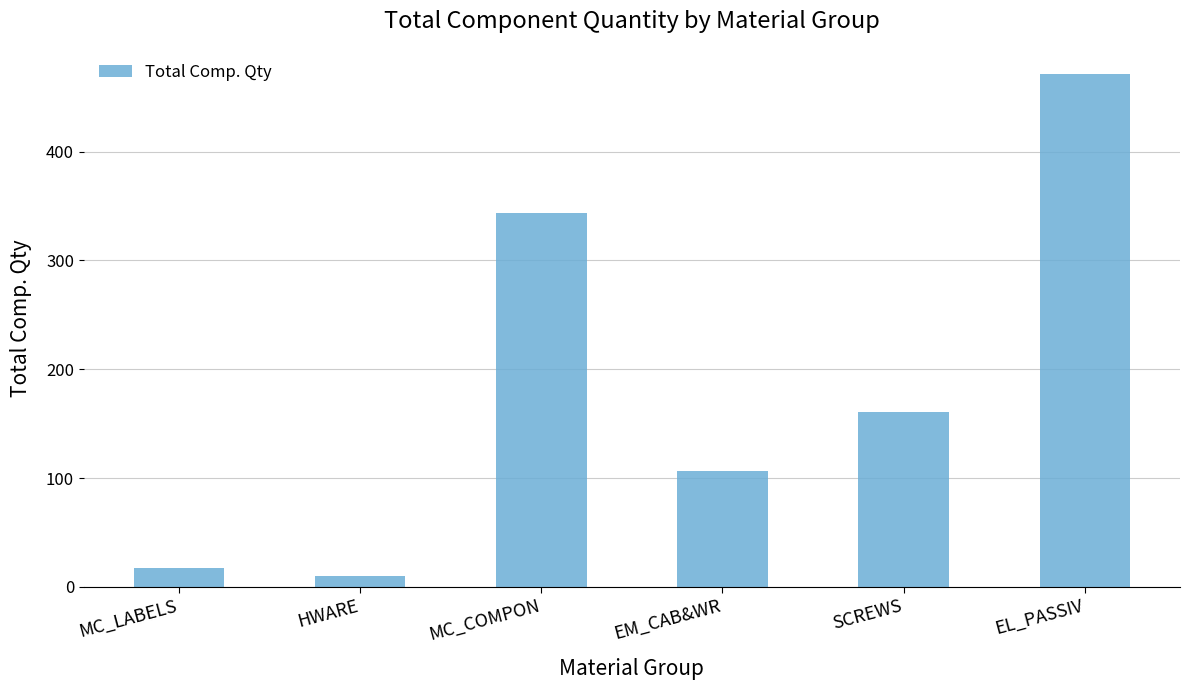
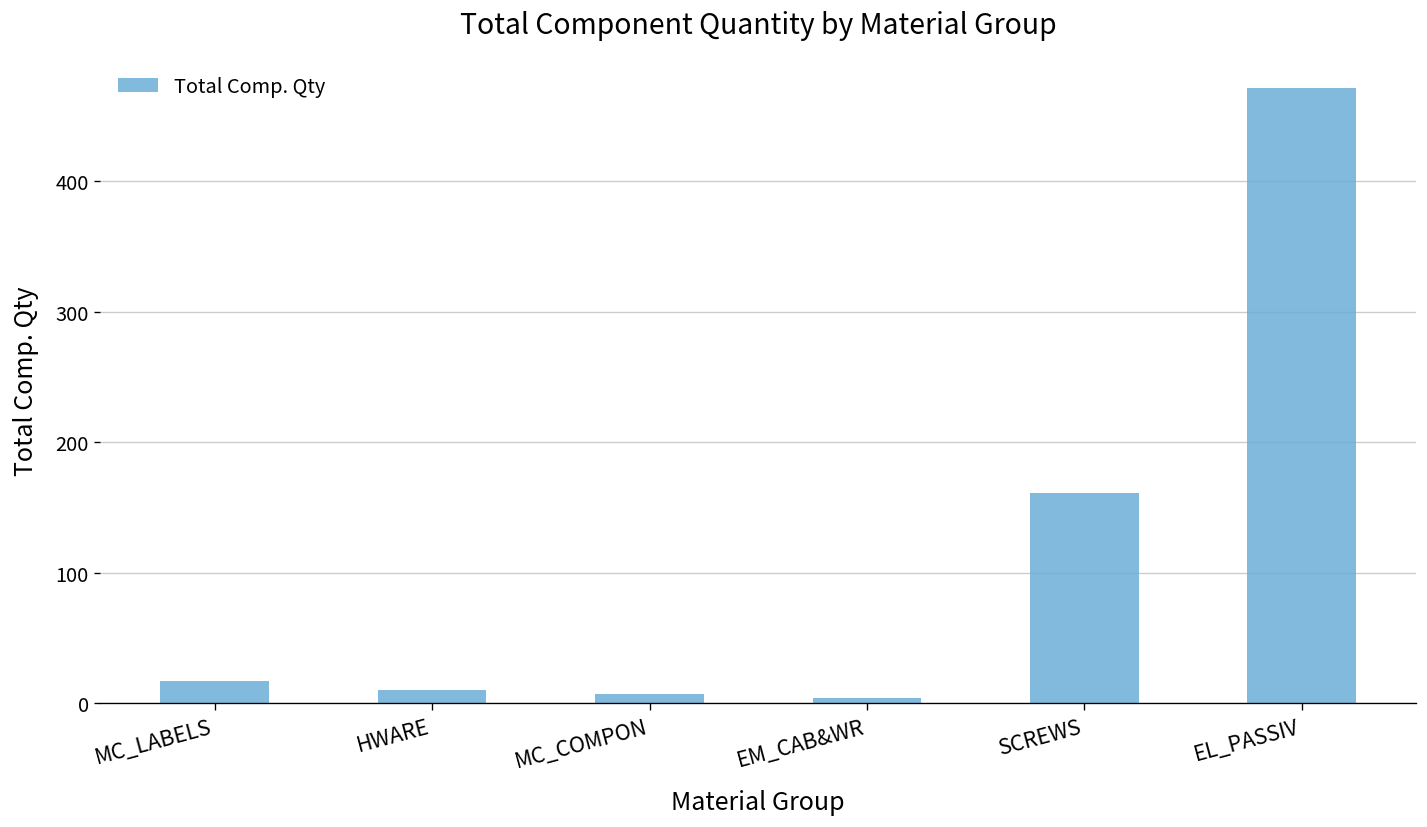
  {
    "MC_LABELS": 17,
    "HWARE": 10,
-   "MC_COMPON": 344,
-   "EM_CAB&WR": 106,
+   "MC_COMPON": 7,
+   "EM_CAB&WR": 4,
    "SCREWS": 161,
    "EL_PASSIV": 471
  }
